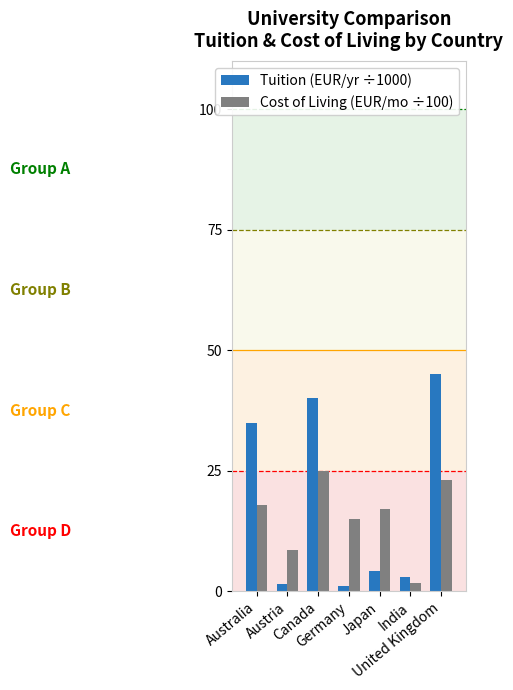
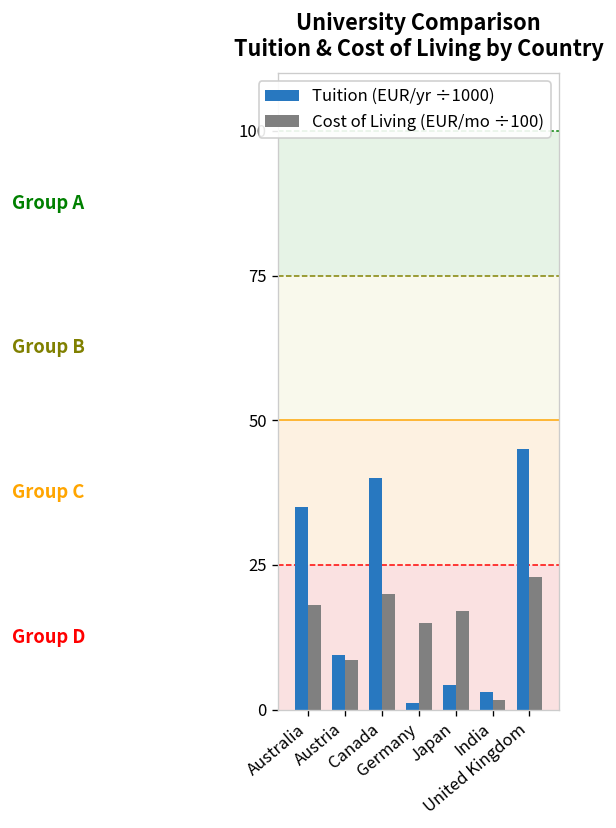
  {
    "Tuition (EUR/yr ÷1000)": {
      "Australia": 35,
-     "Austria": 2,
+     "Austria": 10,
      "Canada": 40,
      "Germany": 1,
      "Japan": 4,
      "India": 3,
      "United Kingdom": 45
    },
    "Cost of Living (EUR/mo ÷100)": {
      "Australia": 18,
      "Austria": 9,
-     "Canada": 25,
+     "Canada": 20,
      "Germany": 15,
      "Japan": 17,
      "India": 2,
      "United Kingdom": 23
    }
  }
